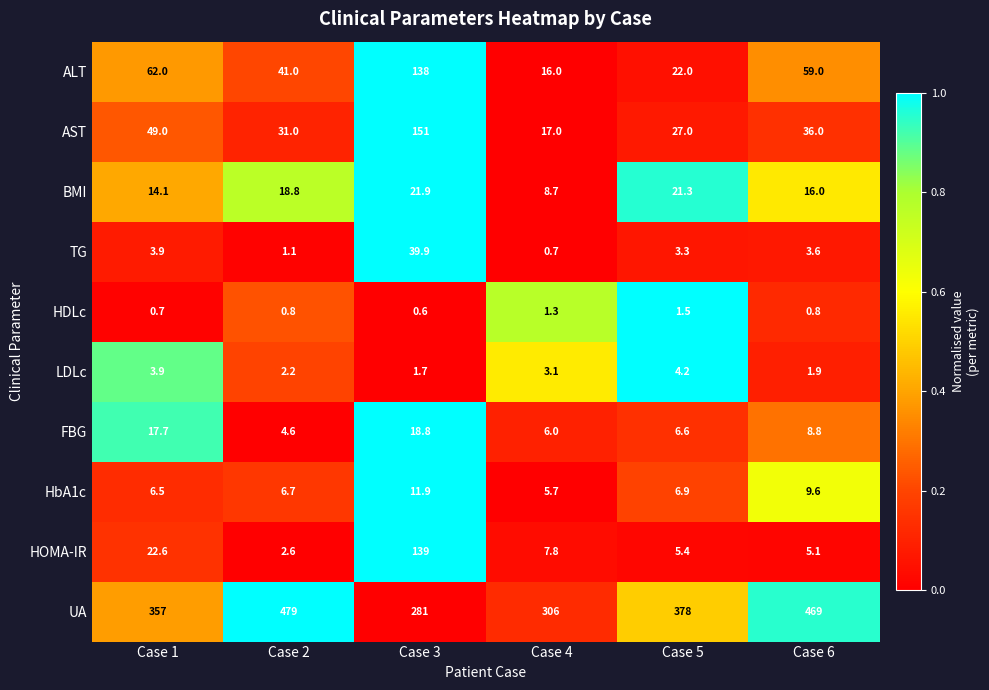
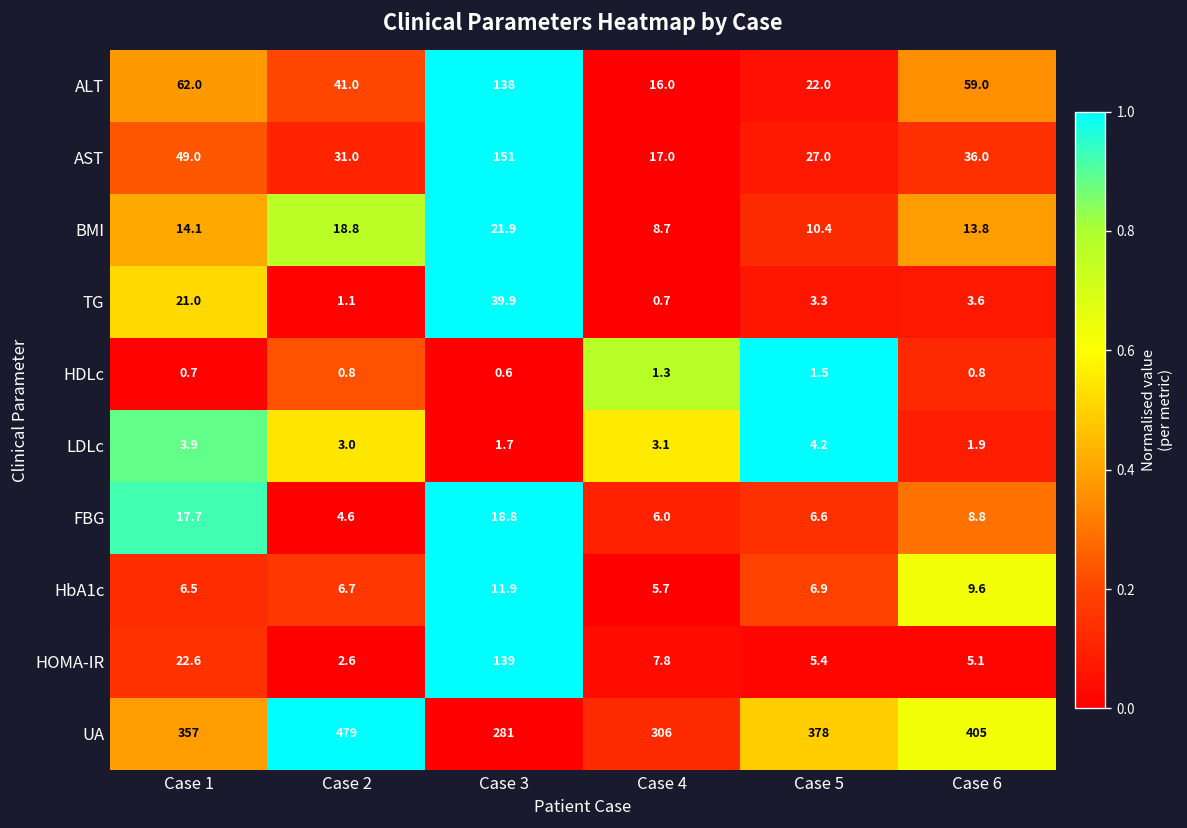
  {
    "ALT": {
      "Case 1": 62.0,
      "Case 2": 41.0,
      "Case 3": 138,
      "Case 4": 16.0,
      "Case 5": 22.0,
      "Case 6": 59.0
    },
    "AST": {
      "Case 1": 49.0,
      "Case 2": 31.0,
      "Case 3": 151,
      "Case 4": 17.0,
      "Case 5": 27.0,
      "Case 6": 36.0
    },
    "BMI": {
      "Case 1": 14.1,
      "Case 2": 18.8,
      "Case 3": 21.9,
      "Case 4": 8.7,
-     "Case 5": 21.3,
-     "Case 6": 16.0
+     "Case 5": 10.4,
+     "Case 6": 13.8
    },
    "TG": {
-     "Case 1": 3.9,
+     "Case 1": 21.0,
      "Case 2": 1.1,
      "Case 3": 39.9,
      "Case 4": 0.7,
      "Case 5": 3.3,
      "Case 6": 3.6
    },
    "HDLc": {
      "Case 1": 0.7,
      "Case 2": 0.8,
      "Case 3": 0.6,
      "Case 4": 1.3,
      "Case 5": 1.5,
      "Case 6": 0.8
    },
    "LDLc": {
      "Case 1": 3.9,
-     "Case 2": 2.2,
+     "Case 2": 3.0,
      "Case 3": 1.7,
      "Case 4": 3.1,
      "Case 5": 4.2,
      "Case 6": 1.9
    },
    "FBG": {
      "Case 1": 17.7,
      "Case 2": 4.6,
      "Case 3": 18.8,
      "Case 4": 6.0,
      "Case 5": 6.6,
      "Case 6": 8.8
    },
    "HbA1c": {
      "Case 1": 6.5,
      "Case 2": 6.7,
      "Case 3": 11.9,
      "Case 4": 5.7,
      "Case 5": 6.9,
      "Case 6": 9.6
    },
    "HOMA-IR": {
      "Case 1": 22.6,
      "Case 2": 2.6,
      "Case 3": 139,
      "Case 4": 7.8,
      "Case 5": 5.4,
      "Case 6": 5.1
    },
    "UA": {
      "Case 1": 357,
      "Case 2": 479,
      "Case 3": 281,
      "Case 4": 306,
      "Case 5": 378,
-     "Case 6": 469
+     "Case 6": 405
    }
  }
